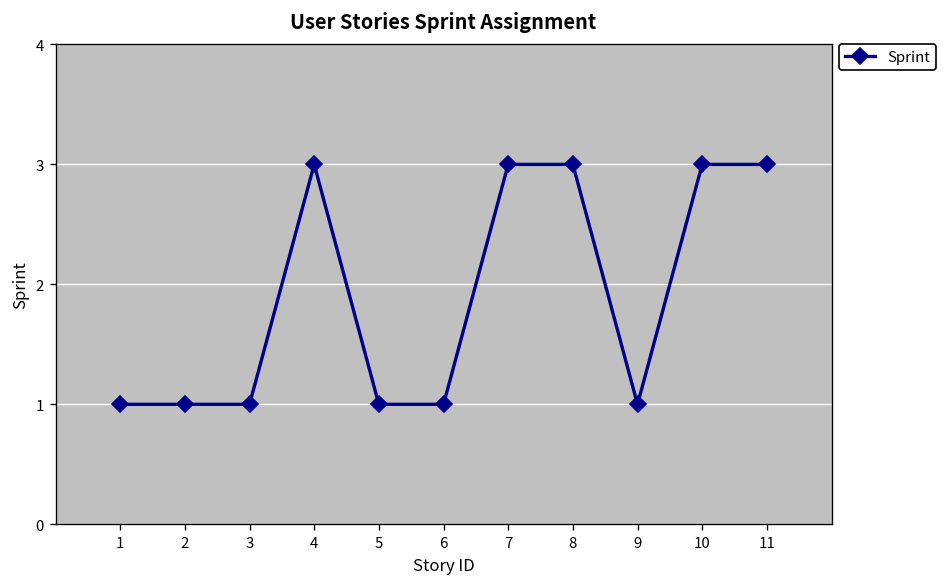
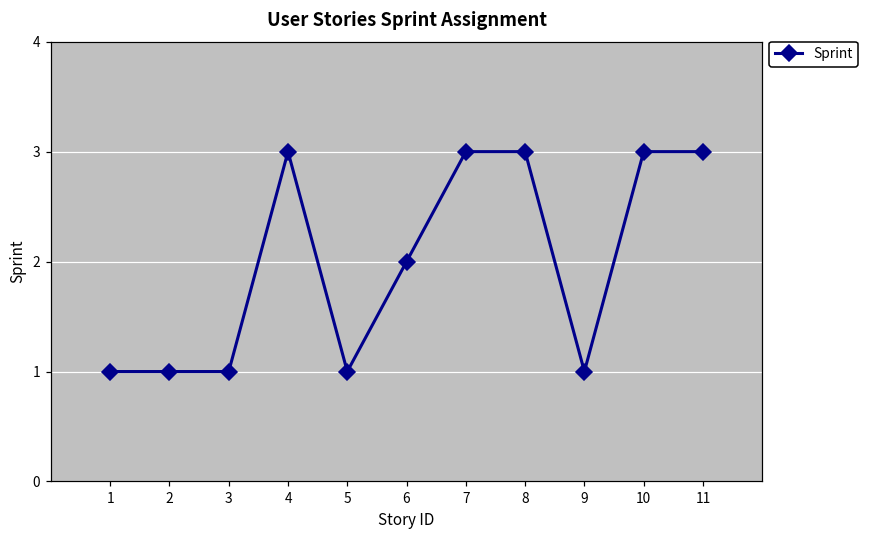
  {
    "1": 1,
    "2": 1,
    "3": 1,
    "4": 3,
    "5": 1,
-   "6": 1,
+   "6": 2,
    "7": 3,
    "8": 3,
    "9": 1,
    "10": 3,
    "11": 3
  }
